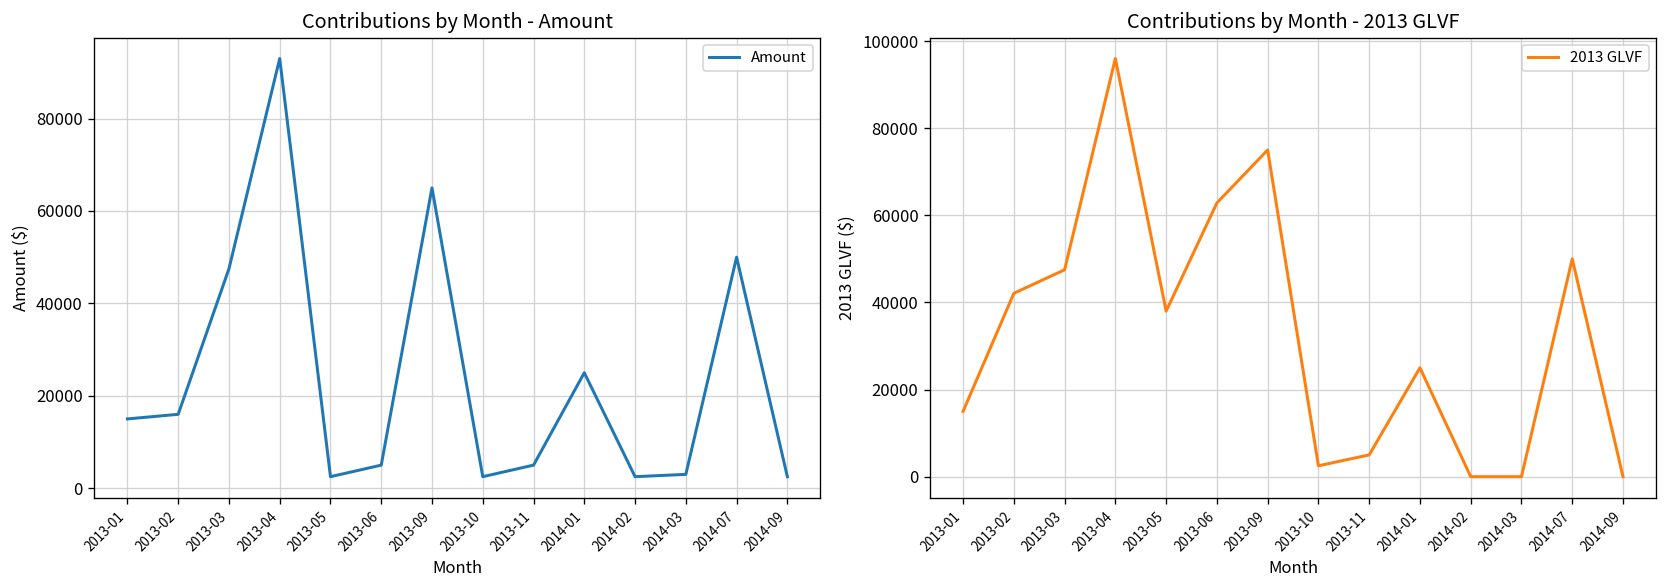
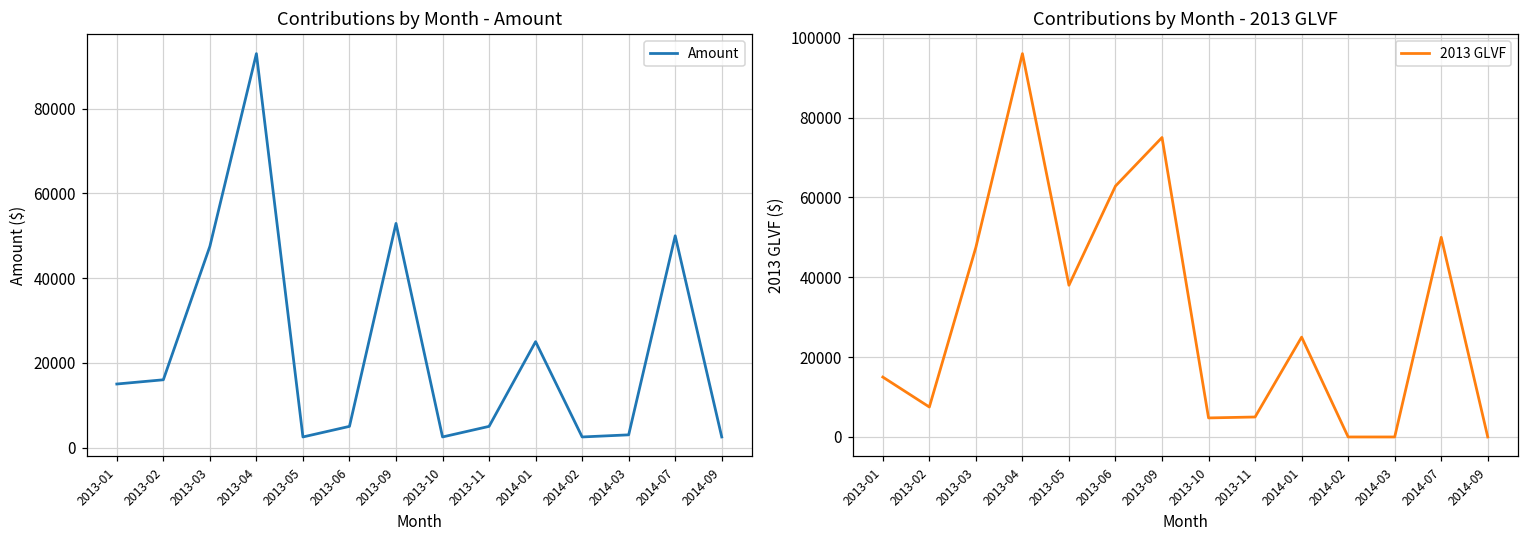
  {
    "Contributions by Month - Amount": {
      "2013-01": 15000,
      "2013-02": 16000,
      "2013-03": 48000,
      "2013-04": 93000,
      "2013-05": 3000,
      "2013-06": 5000,
-     "2013-09": 65000,
+     "2013-09": 53000,
      "2013-10": 3000,
      "2013-11": 5000,
      "2014-01": 25000,
      "2014-02": 3000,
      "2014-03": 3000,
      "2014-07": 50000,
      "2014-09": 3000
    },
    "Contributions by Month - 2013 GLVF": {
      "2013-01": 15000,
-     "2013-02": 42000,
+     "2013-02": 8000,
      "2013-03": 48000,
      "2013-04": 96000,
      "2013-05": 38000,
      "2013-06": 63000,
      "2013-09": 75000,
-     "2013-10": 3000,
+     "2013-10": 5000,
      "2013-11": 5000,
      "2014-01": 25000,
      "2014-02": 0,
      "2014-03": 0,
      "2014-07": 50000,
      "2014-09": 0
    }
  }
